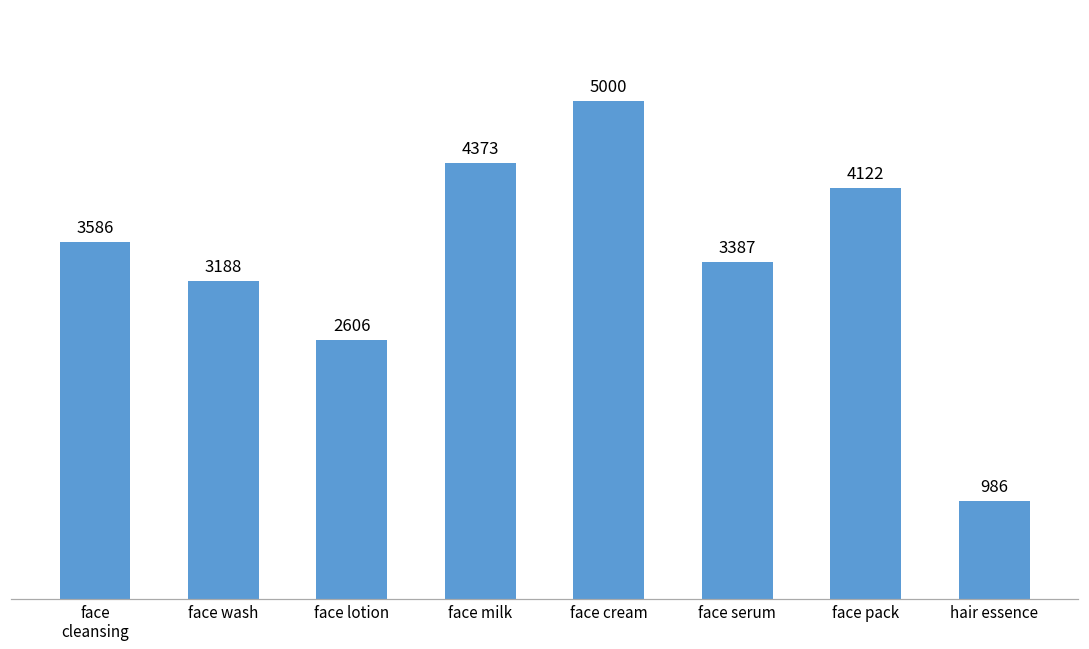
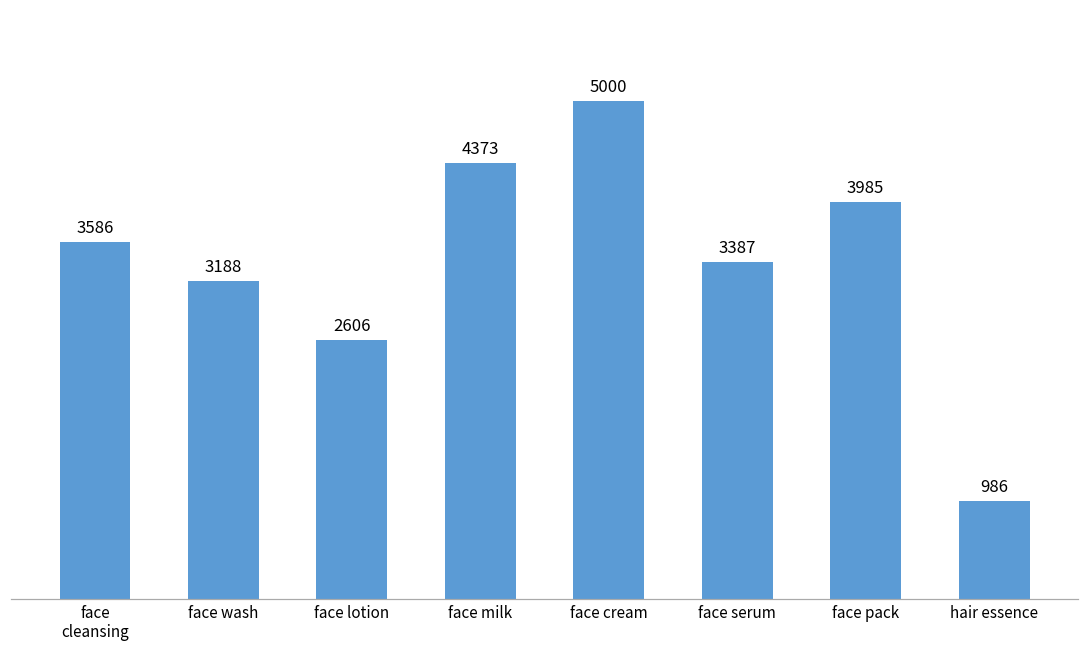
  {
    "face cleansing": 3586,
    "face wash": 3188,
    "face lotion": 2606,
    "face milk": 4373,
    "face cream": 5000,
    "face serum": 3387,
-   "face pack": 4122,
+   "face pack": 3985,
    "hair essence": 986
  }
